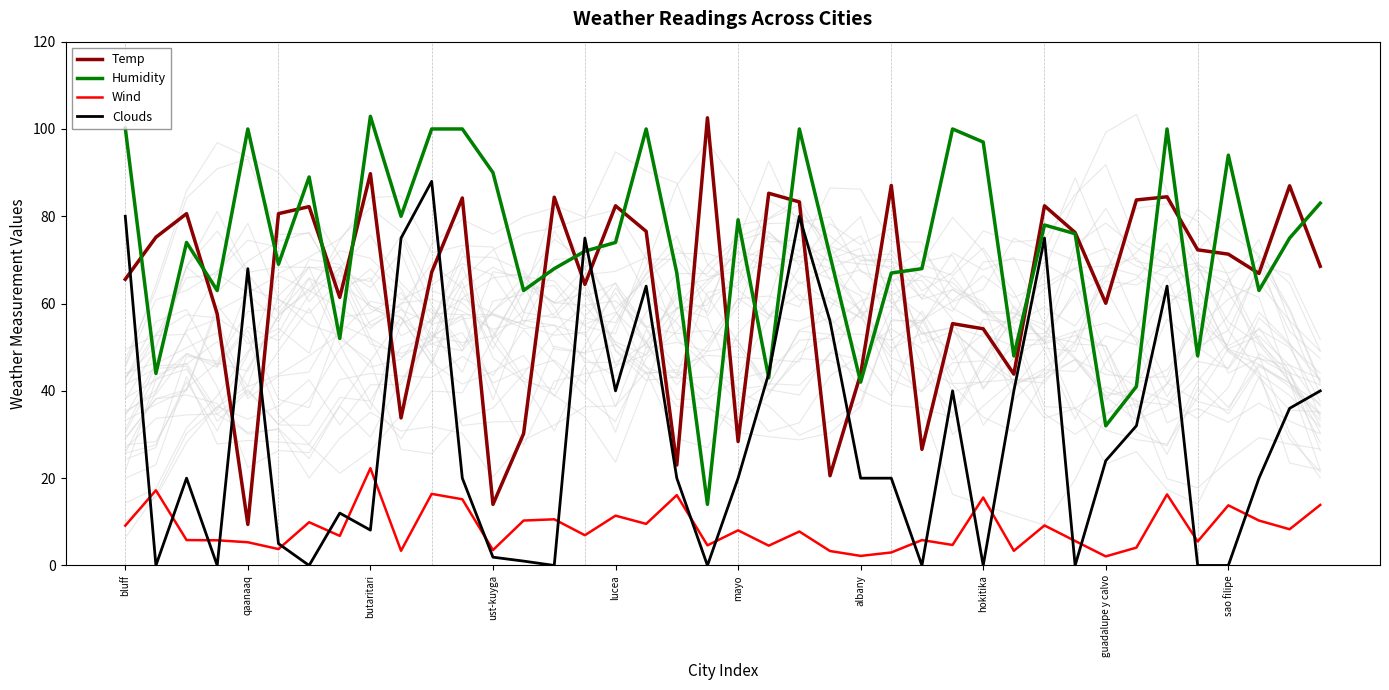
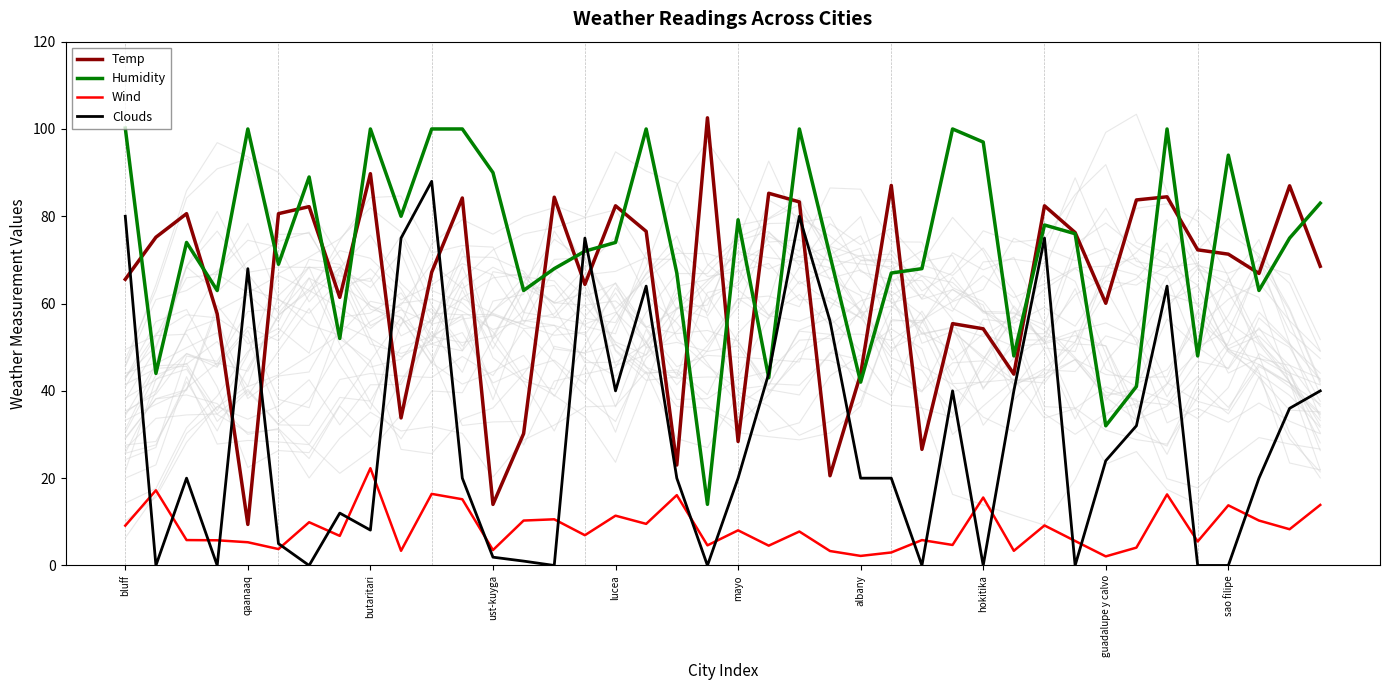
  {
    "Temp": {
      "bluff": 66,
      "qaanaaq": 9,
      "butaritari": 90,
      "ust-kuyga": 14,
      "lucea": 82,
      "mayo": 28,
      "hokitika": 54,
      "guadalupe y calvo": 60,
      "sao filipe": 71
    },
    "Humidity": {
      "qaanaaq": 100,
-     "butaritari": 103,
+     "butaritari": 100,
      "ust-kuyga": 90,
      "lucea": 74,
      "mayo": 79,
      "albany": 42,
      "hokitika": 97,
      "guadalupe y calvo": 32,
      "sao filipe": 94
    },
    "Wind": {
      "bluff": 9,
      "qaanaaq": 5,
      "butaritari": 22,
      "ust-kuyga": 4,
      "lucea": 11,
      "mayo": 8,
      "albany": 2,
      "hokitika": 16,
      "guadalupe y calvo": 2,
      "sao filipe": 14
    },
    "Clouds": {
      "bluff": 80,
      "qaanaaq": 68,
      "butaritari": 8,
      "ust-kuyga": 2,
      "lucea": 40,
      "mayo": 20,
      "albany": 20,
      "hokitika": 0,
      "guadalupe y calvo": 24,
      "sao filipe": 0
    }
  }
